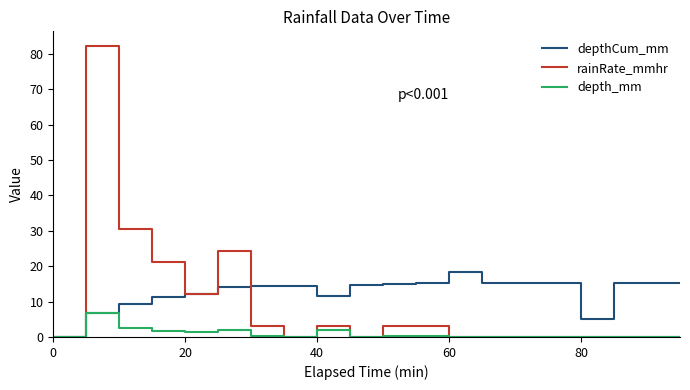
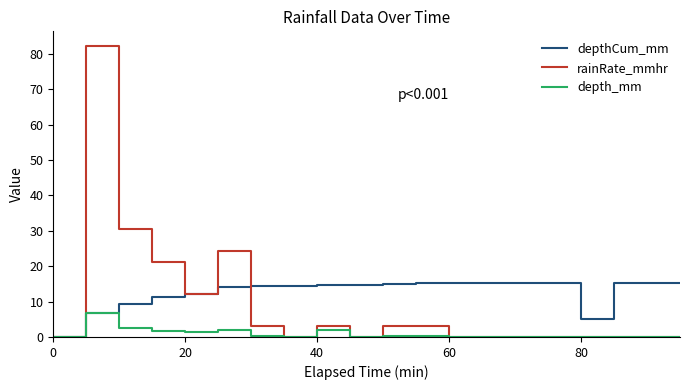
  {
    "depthCum_mm": {
-     "40": 12,
-     "60": 18,
+     "40": 15,
+     "60": 15,
      "80": 5
    },
    "rainRate_mmhr": {
      "40": 3
    },
    "depth_mm": {
      "20": 1,
      "40": 2
    }
  }
